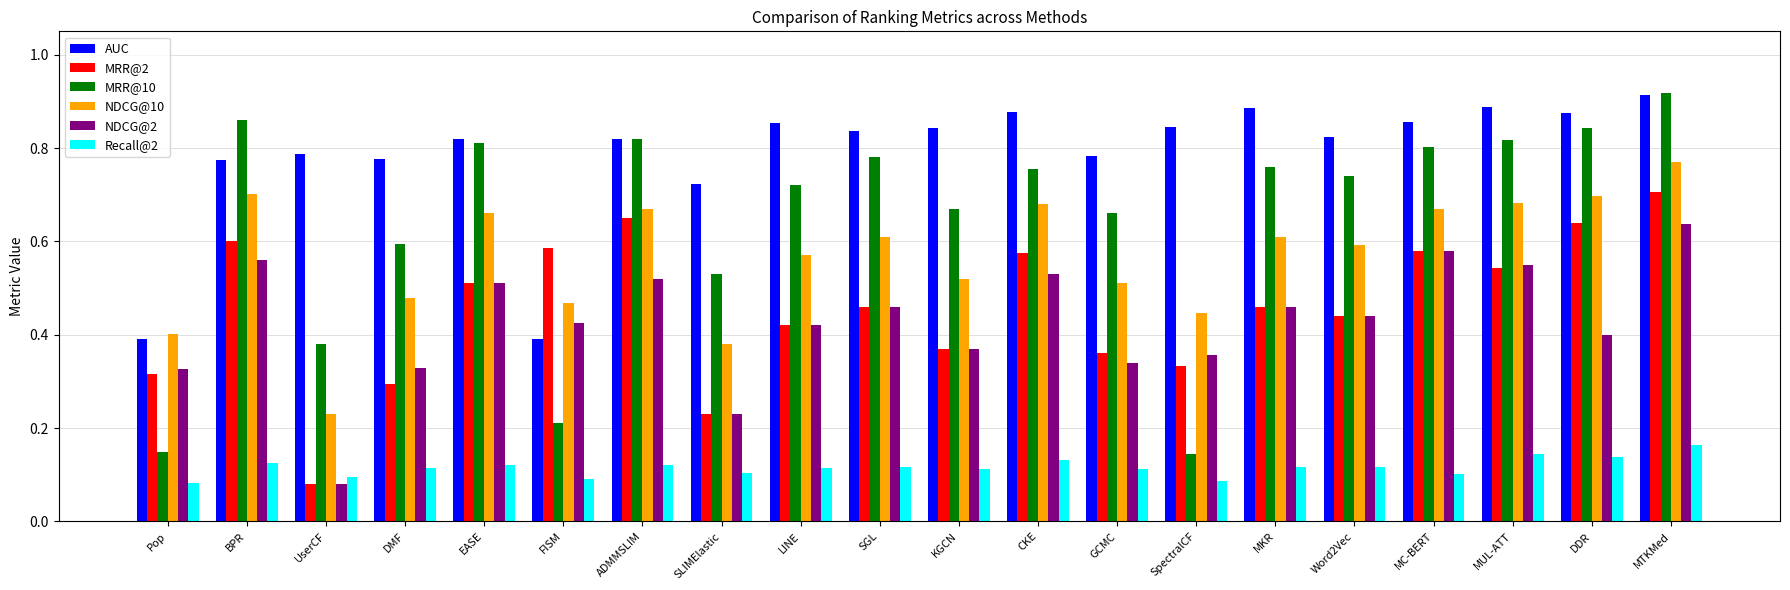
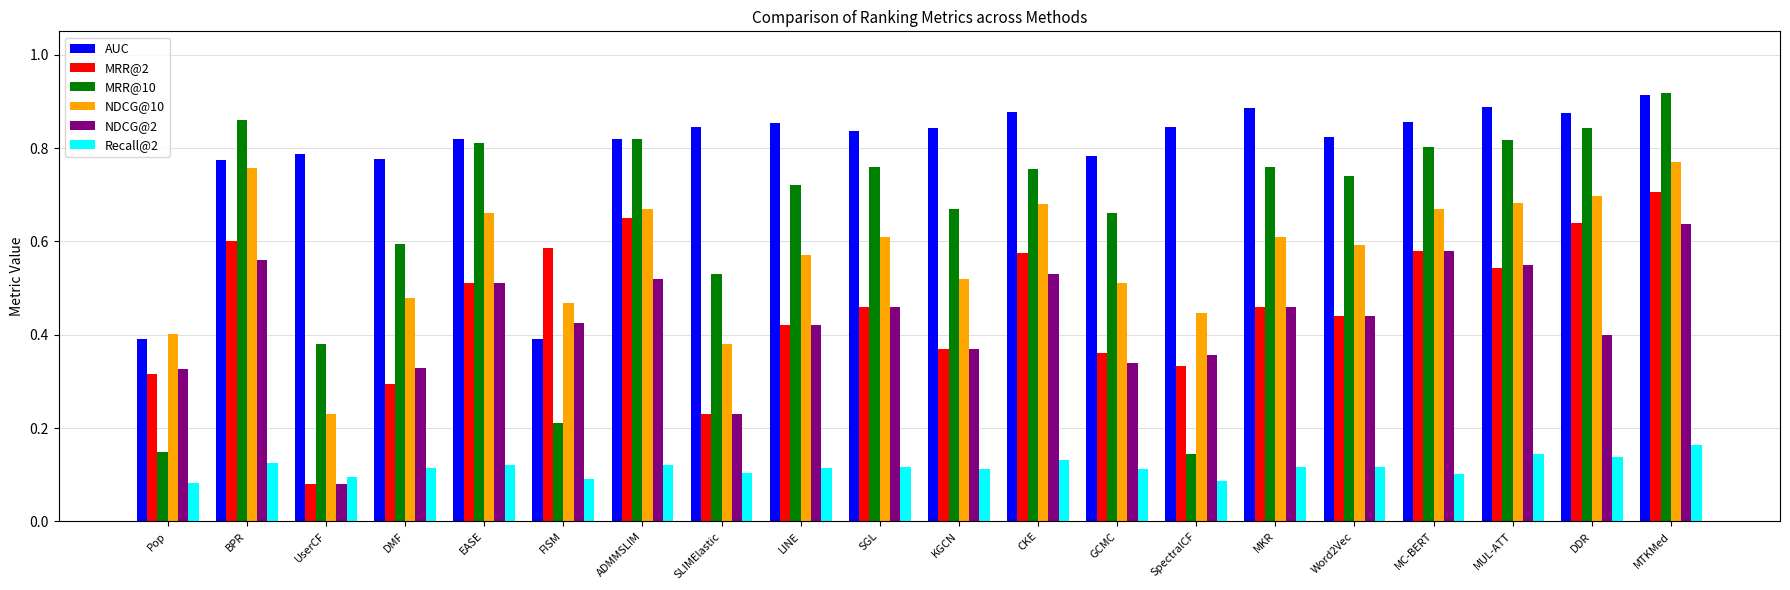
  {
    "AUC": {
      "Pop": 0.39,
      "BPR": 0.77,
      "UserCF": 0.79,
      "DMF": 0.78,
      "EASE": 0.82,
      "FISM": 0.39,
      "ADMMSLIM": 0.82,
-     "SLIMElastic": 0.72,
+     "SLIMElastic": 0.85,
      "LINE": 0.85,
      "SGL": 0.84,
      "KGCN": 0.84,
      "CKE": 0.88,
      "GCMC": 0.78,
      "SpectralCF": 0.84,
      "MKR": 0.89,
      "Word2Vec": 0.82,
      "MC-BERT": 0.86,
      "MUL-ATT": 0.89,
      "DDR": 0.87,
      "MTKMed": 0.91
    },
    "MRR@2": {
      "Pop": 0.32,
      "BPR": 0.60,
      "UserCF": 0.08,
      "DMF": 0.30,
      "EASE": 0.51,
      "FISM": 0.59,
      "ADMMSLIM": 0.65,
      "SLIMElastic": 0.23,
      "LINE": 0.42,
      "SGL": 0.46,
      "KGCN": 0.37,
      "CKE": 0.58,
      "GCMC": 0.36,
      "SpectralCF": 0.33,
      "MKR": 0.46,
      "Word2Vec": 0.44,
      "MC-BERT": 0.58,
      "MUL-ATT": 0.54,
      "DDR": 0.64,
      "MTKMed": 0.71
    },
    "MRR@10": {
      "Pop": 0.15,
      "BPR": 0.86,
      "UserCF": 0.38,
      "DMF": 0.60,
      "EASE": 0.81,
      "FISM": 0.21,
      "ADMMSLIM": 0.82,
      "SLIMElastic": 0.53,
      "LINE": 0.72,
-     "SGL": 0.78,
+     "SGL": 0.76,
      "KGCN": 0.67,
      "CKE": 0.76,
      "GCMC": 0.66,
      "SpectralCF": 0.15,
      "MKR": 0.76,
      "Word2Vec": 0.74,
      "MC-BERT": 0.80,
      "MUL-ATT": 0.82,
      "DDR": 0.84,
      "MTKMed": 0.92
    },
    "NDCG@10": {
      "Pop": 0.40,
-     "BPR": 0.70,
+     "BPR": 0.76,
      "UserCF": 0.23,
      "DMF": 0.48,
      "EASE": 0.66,
      "FISM": 0.47,
      "ADMMSLIM": 0.67,
      "SLIMElastic": 0.38,
      "LINE": 0.57,
      "SGL": 0.61,
      "KGCN": 0.52,
      "CKE": 0.68,
      "GCMC": 0.51,
      "SpectralCF": 0.45,
      "MKR": 0.61,
      "Word2Vec": 0.59,
      "MC-BERT": 0.67,
      "MUL-ATT": 0.68,
      "DDR": 0.70,
      "MTKMed": 0.77
    },
    "NDCG@2": {
      "Pop": 0.33,
      "BPR": 0.56,
      "UserCF": 0.08,
      "DMF": 0.33,
      "EASE": 0.51,
      "FISM": 0.43,
      "ADMMSLIM": 0.52,
      "SLIMElastic": 0.23,
      "LINE": 0.42,
      "SGL": 0.46,
      "KGCN": 0.37,
      "CKE": 0.53,
      "GCMC": 0.34,
      "SpectralCF": 0.36,
      "MKR": 0.46,
      "Word2Vec": 0.44,
      "MC-BERT": 0.58,
      "MUL-ATT": 0.55,
      "DDR": 0.40,
      "MTKMed": 0.64
    },
    "Recall@2": {
      "Pop": 0.08,
      "BPR": 0.13,
      "UserCF": 0.10,
      "DMF": 0.12,
      "EASE": 0.12,
      "FISM": 0.09,
      "ADMMSLIM": 0.12,
      "SLIMElastic": 0.10,
      "LINE": 0.12,
      "SGL": 0.12,
      "KGCN": 0.11,
      "CKE": 0.13,
      "GCMC": 0.11,
      "SpectralCF": 0.09,
      "MKR": 0.12,
      "Word2Vec": 0.12,
      "MC-BERT": 0.10,
      "MUL-ATT": 0.14,
      "DDR": 0.14,
      "MTKMed": 0.16
    }
  }
